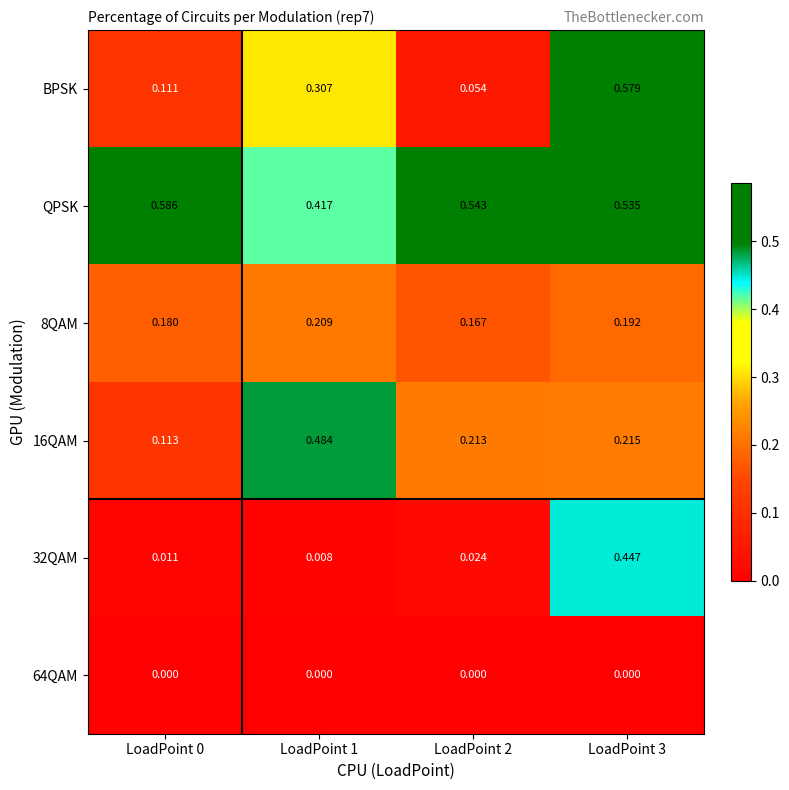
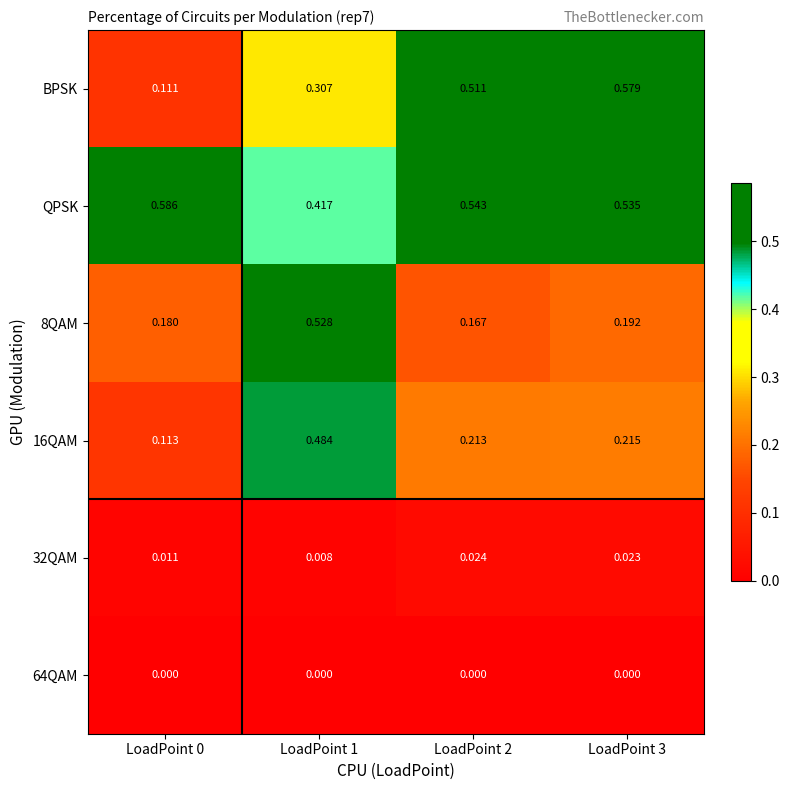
  {
    "BPSK": {
      "LoadPoint 0": 0.111,
      "LoadPoint 1": 0.307,
-     "LoadPoint 2": 0.054,
+     "LoadPoint 2": 0.511,
      "LoadPoint 3": 0.579
    },
    "QPSK": {
      "LoadPoint 0": 0.586,
      "LoadPoint 1": 0.417,
      "LoadPoint 2": 0.543,
      "LoadPoint 3": 0.535
    },
    "8QAM": {
      "LoadPoint 0": 0.180,
-     "LoadPoint 1": 0.209,
+     "LoadPoint 1": 0.528,
      "LoadPoint 2": 0.167,
      "LoadPoint 3": 0.192
    },
    "16QAM": {
      "LoadPoint 0": 0.113,
      "LoadPoint 1": 0.484,
      "LoadPoint 2": 0.213,
      "LoadPoint 3": 0.215
    },
    "32QAM": {
      "LoadPoint 0": 0.011,
      "LoadPoint 1": 0.008,
      "LoadPoint 2": 0.024,
-     "LoadPoint 3": 0.447
+     "LoadPoint 3": 0.023
    },
    "64QAM": {
      "LoadPoint 0": 0.000,
      "LoadPoint 1": 0.000,
      "LoadPoint 2": 0.000,
      "LoadPoint 3": 0.000
    }
  }
